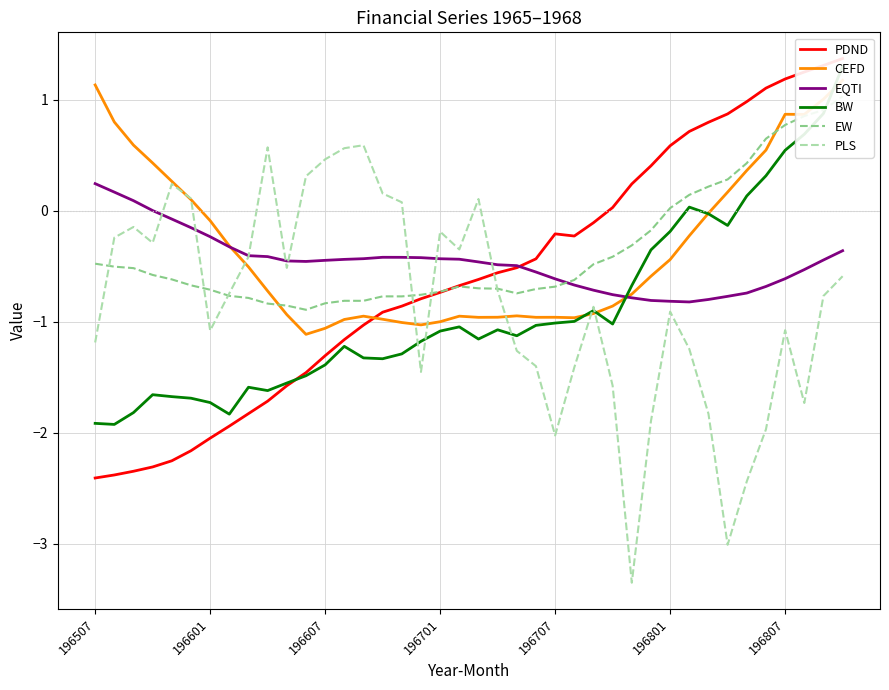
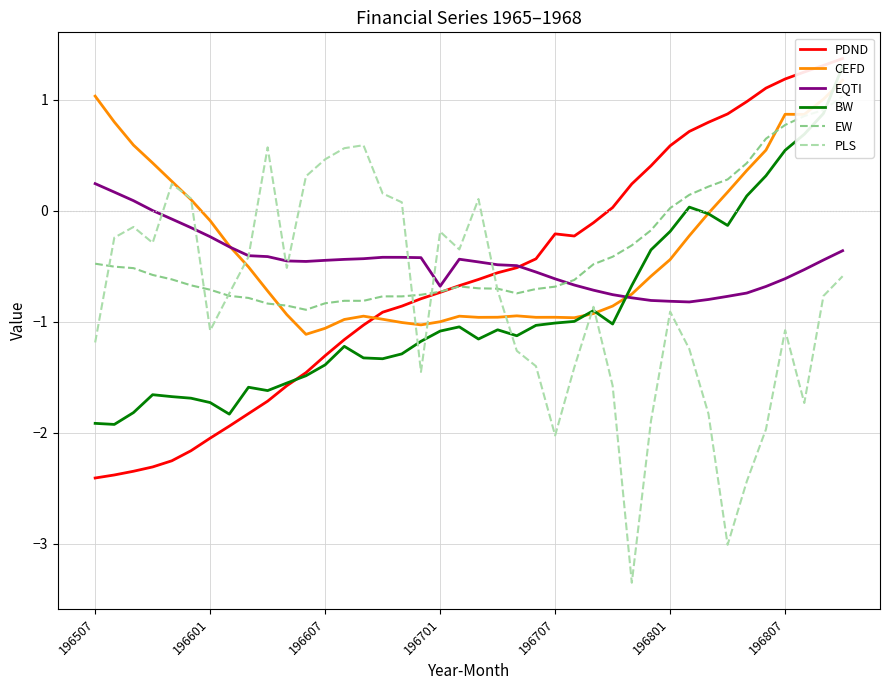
  {
    "PDND": {
      "196507": -2.41,
      "196601": -2.05,
      "196607": -1.31,
      "196707": -0.21,
      "196801": 0.59,
      "196807": 1.19
    },
    "CEFD": {
-     "196507": 1.13,
+     "196507": 1.03,
      "196601": -0.09,
      "196607": -1.06,
      "196701": -1.00,
      "196707": -0.96,
      "196801": -0.44,
      "196807": 0.87
    },
    "EQTI": {
      "196507": 0.25,
      "196601": -0.23,
      "196607": -0.45,
-     "196701": -0.43,
+     "196701": -0.68,
      "196707": -0.61,
      "196801": -0.81,
      "196807": -0.61
    },
    "BW": {
      "196507": -1.91,
      "196601": -1.73,
      "196607": -1.39,
      "196701": -1.08,
      "196707": -1.01,
      "196801": -0.19,
      "196807": 0.55
    }
  }
